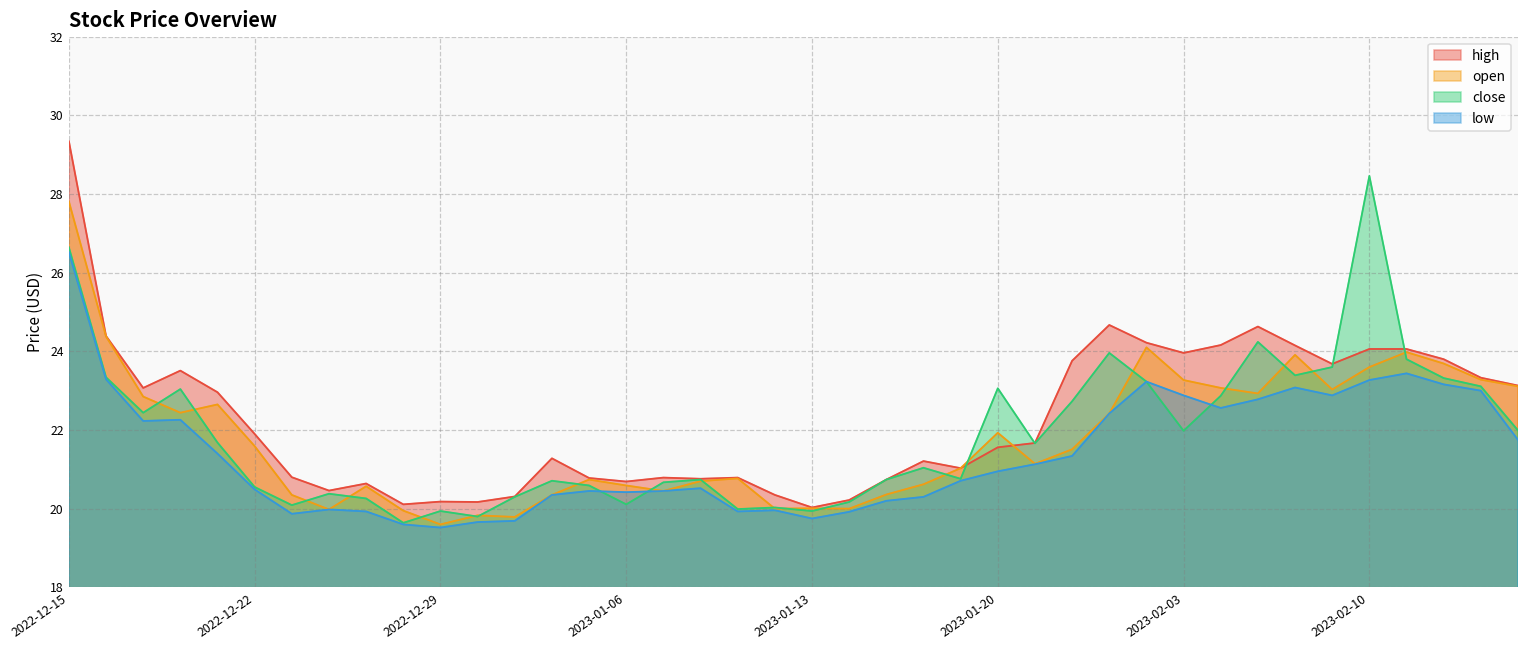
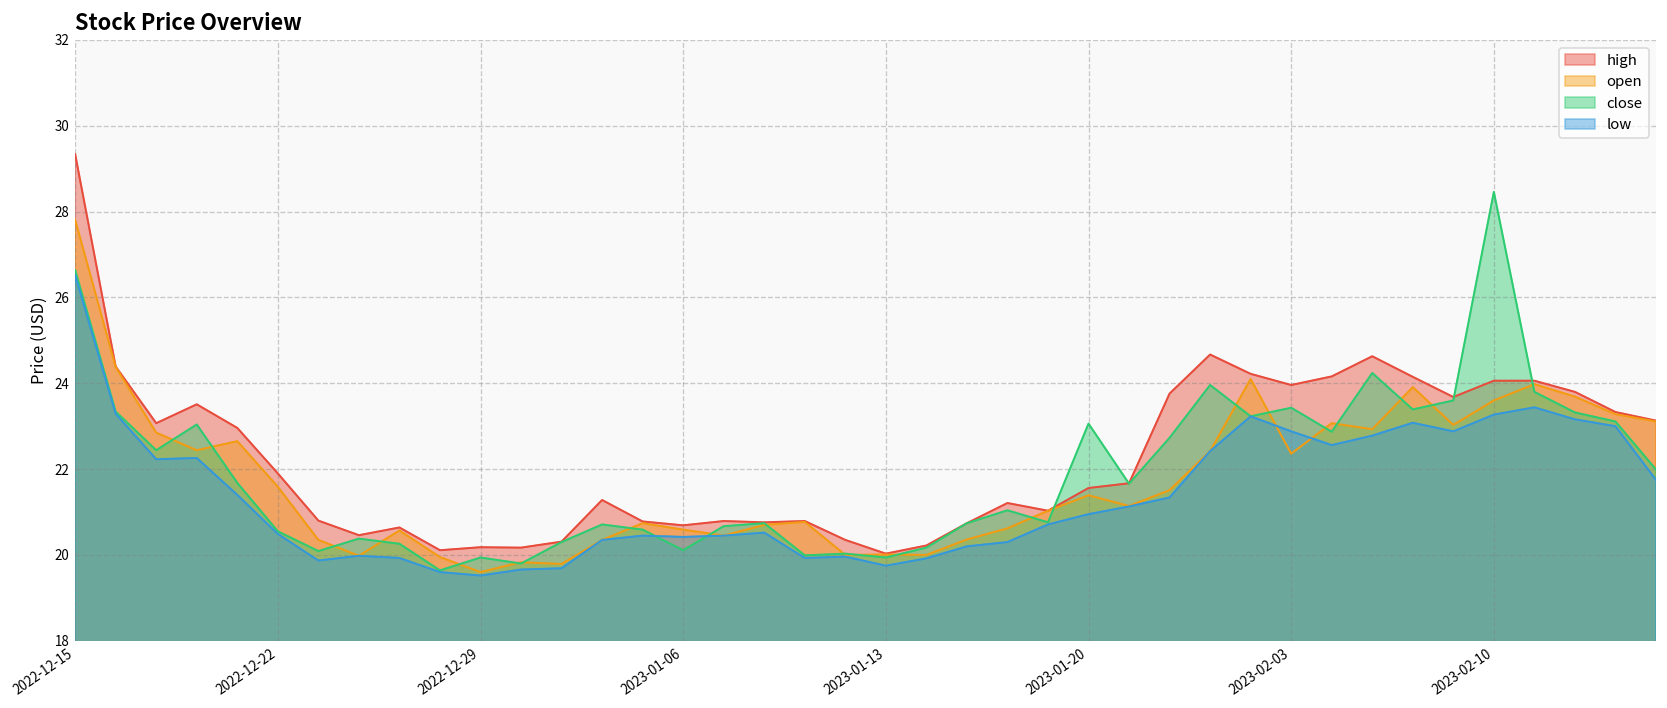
  {
    "high": {
      "2022-12-15": 29.3,
      "2022-12-22": 21.9,
      "2022-12-29": 20.2,
      "2023-01-06": 20.7,
      "2023-01-20": 21.6,
      "2023-02-03": 24.0,
      "2023-02-10": 24.1
    },
    "open": {
      "2022-12-15": 27.8,
      "2022-12-22": 21.6,
      "2022-12-29": 19.6,
      "2023-01-06": 20.6,
-     "2023-01-20": 21.9,
-     "2023-02-03": 23.3,
+     "2023-01-20": 21.4,
+     "2023-02-03": 22.4,
      "2023-02-10": 23.6
    },
    "close": {
      "2022-12-15": 26.6,
      "2022-12-29": 19.9,
      "2023-01-06": 20.1,
      "2023-01-20": 23.1,
-     "2023-02-03": 22.0,
+     "2023-02-03": 23.4,
      "2023-02-10": 28.5
    },
    "low": {
      "2022-12-15": 26.5,
      "2022-12-29": 19.5,
      "2023-01-06": 20.4,
      "2023-01-13": 19.8,
      "2023-01-20": 21.0,
      "2023-02-03": 22.9,
      "2023-02-10": 23.3
    }
  }
